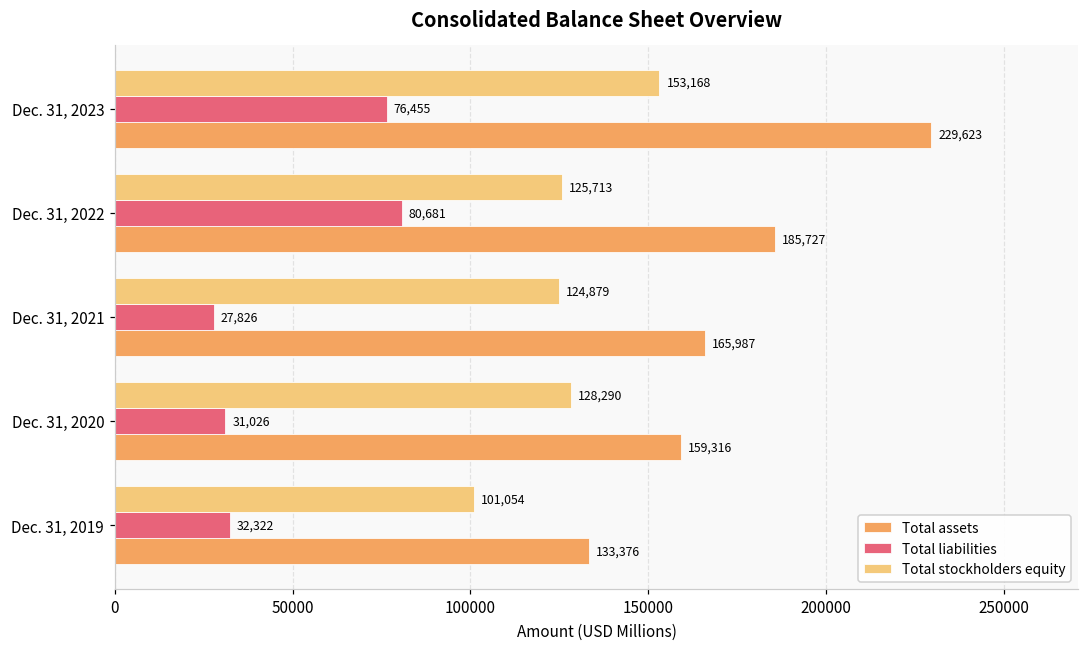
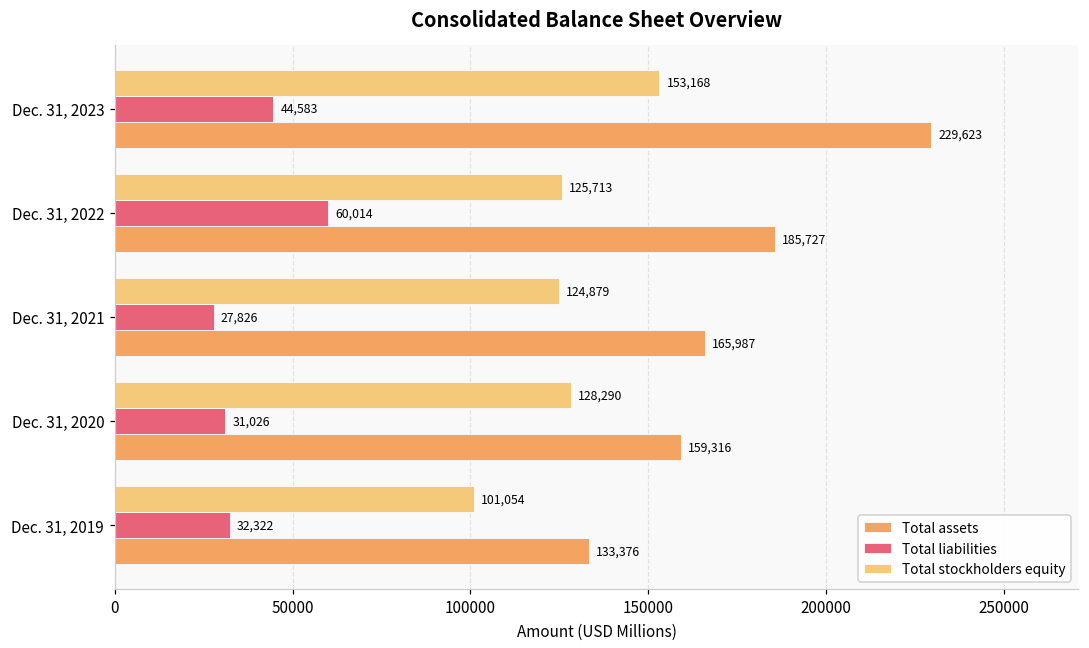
  {
    "Total liabilities": {
-     "Dec. 31, 2023": "76,455",
-     "Dec. 31, 2022": "80,681",
+     "Dec. 31, 2023": "44,583",
+     "Dec. 31, 2022": "60,014",
      "Dec. 31, 2021": "27,826",
      "Dec. 31, 2020": "31,026",
      "Dec. 31, 2019": "32,322"
    }
  }
